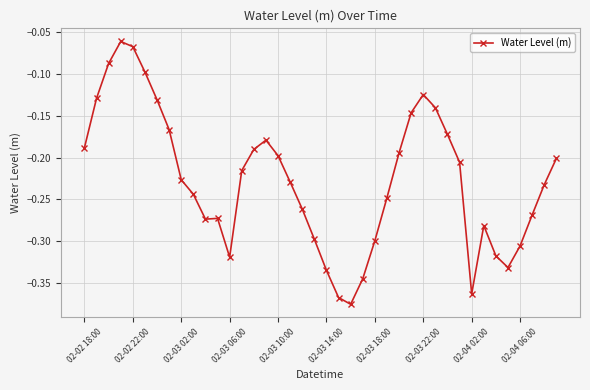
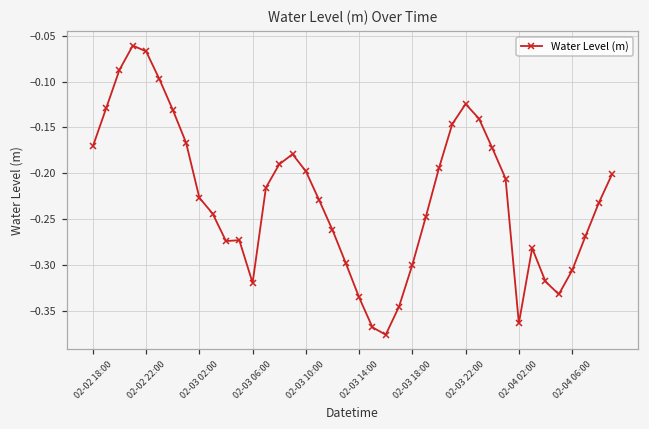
  {
-   "02-02 18:00": -0.19,
+   "02-02 18:00": -0.17,
    "02-02 22:00": -0.07,
    "02-03 02:00": -0.23,
    "02-03 06:00": -0.32,
    "02-03 10:00": -0.20,
    "02-03 14:00": -0.34,
    "02-03 18:00": -0.30,
    "02-03 22:00": -0.12,
    "02-04 02:00": -0.36,
    "02-04 06:00": -0.31
  }
